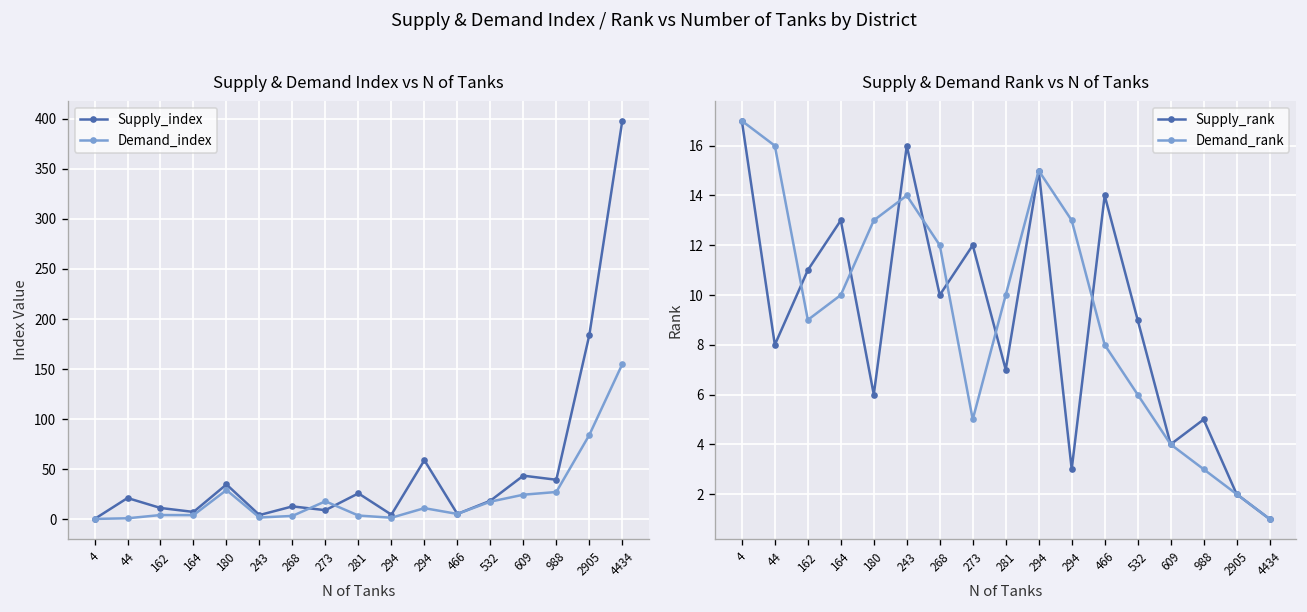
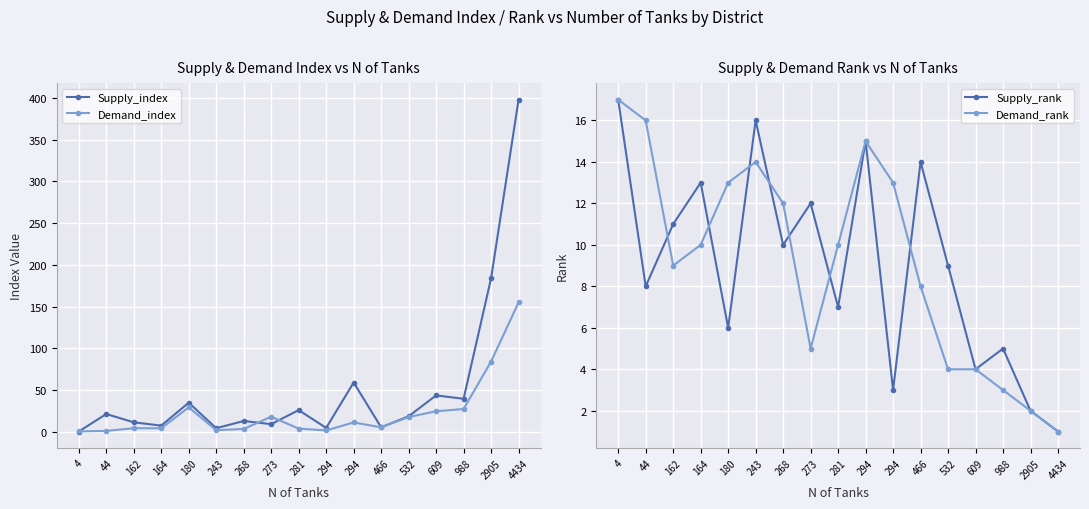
  {
    "Supply & Demand Index vs N of Tanks": {
      "Supply_index": {
        "44": 20,
        "162": 10,
        "164": 10,
        "180": 30,
        "268": 10,
        "273": 10,
        "281": 30,
        "609": 40,
        "988": 40,
        "2905": 180,
        "4434": 400
      },
      "Demand_index": {
        "44": 0,
        "162": 0,
        "164": 0,
        "180": 30,
        "268": 0,
        "273": 20,
        "281": 0,
        "609": 20,
        "988": 30,
        "2905": 80,
        "4434": 150
      }
    },
    "Supply & Demand Rank vs N of Tanks": {
      "Supply_rank": {
        "44": 8,
        "162": 11,
        "164": 13,
        "180": 6,
        "243": 16,
        "268": 10,
        "273": 12,
        "281": 7,
        "466": 14,
        "532": 9,
        "988": 5
      },
      "Demand_rank": {
        "44": 16,
        "162": 9,
        "164": 10,
        "180": 13,
        "243": 14,
        "268": 12,
        "273": 5,
        "281": 10,
        "466": 8,
-       "532": 6,
+       "532": 4,
        "988": 3
      }
    }
  }
